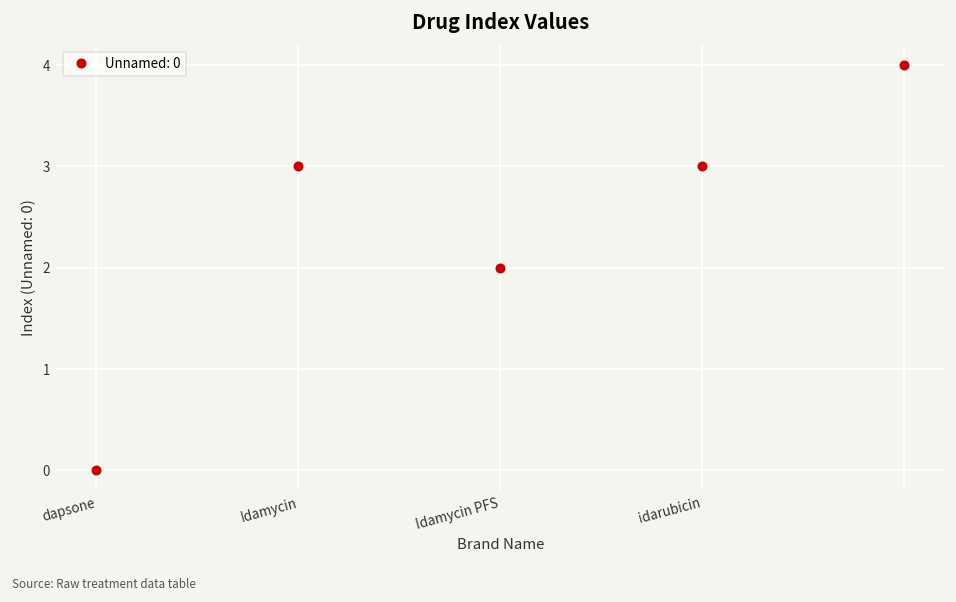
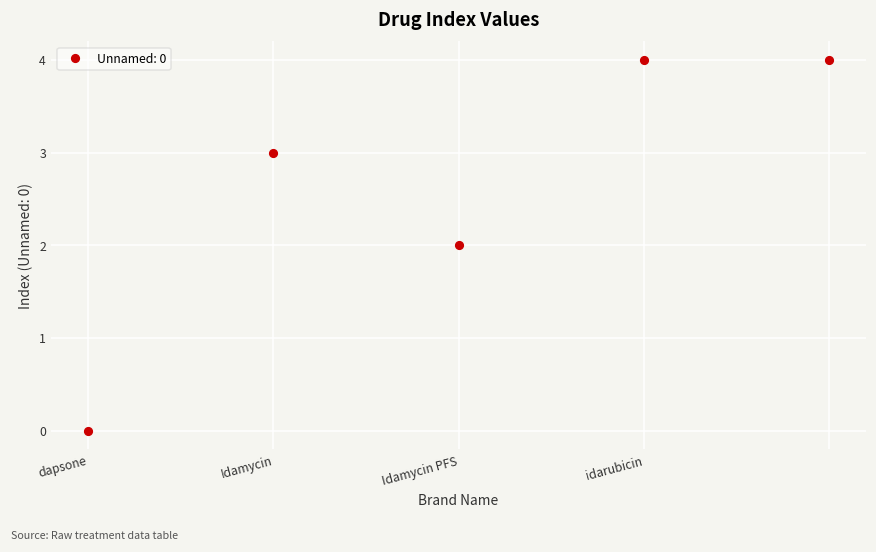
  {
    "dapsone": 0,
    "Idamycin": 3,
    "Idamycin PFS": 2,
-   "idarubicin": 3
+   "idarubicin": 4
  }
